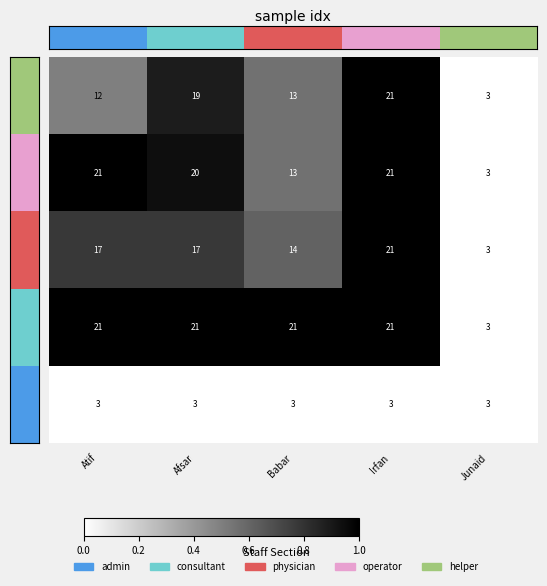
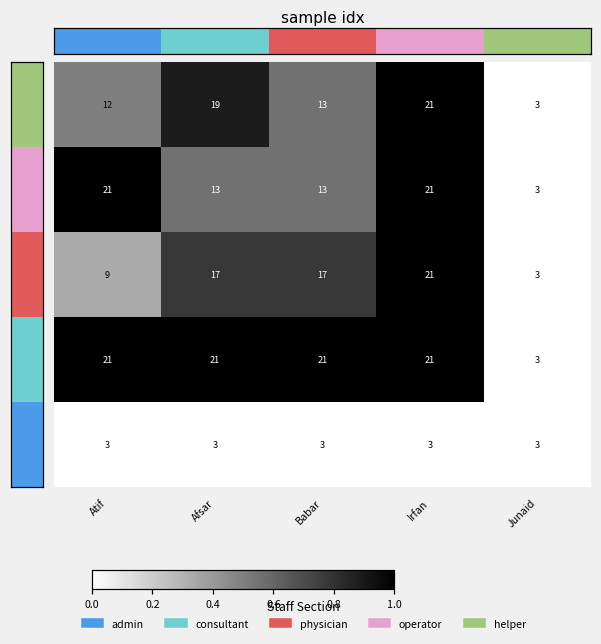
  {
    "1": {
      "Atif": 12,
      "Afsar": 19,
      "Babar": 13,
      "Irfan": 21,
      "Junaid": 3
    },
    "2": {
      "Atif": 21,
-     "Afsar": 20,
+     "Afsar": 13,
      "Babar": 13,
      "Irfan": 21,
      "Junaid": 3
    },
    "3": {
-     "Atif": 17,
+     "Atif": 9,
      "Afsar": 17,
-     "Babar": 14,
+     "Babar": 17,
      "Irfan": 21,
      "Junaid": 3
    },
    "4": {
      "Atif": 21,
      "Afsar": 21,
      "Babar": 21,
      "Irfan": 21,
      "Junaid": 3
    },
    "5": {
      "Atif": 3,
      "Afsar": 3,
      "Babar": 3,
      "Irfan": 3,
      "Junaid": 3
    }
  }
